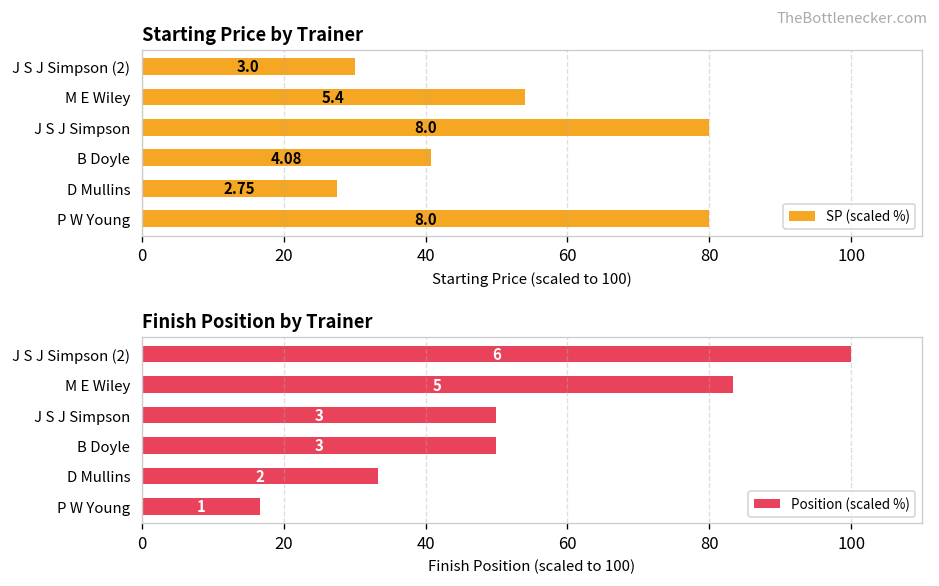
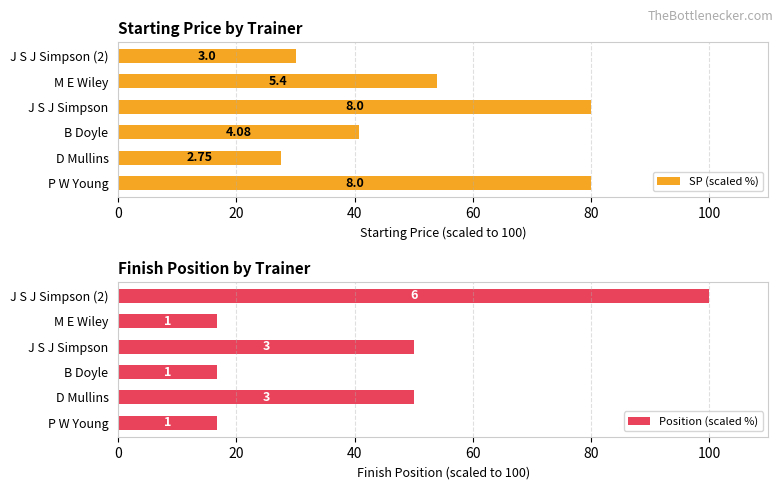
  {
    "Finish Position by Trainer": {
-     "M E Wiley": 5,
-     "B Doyle": 3,
-     "D Mullins": 2
+     "M E Wiley": 1,
+     "B Doyle": 1,
+     "D Mullins": 3
    }
  }
